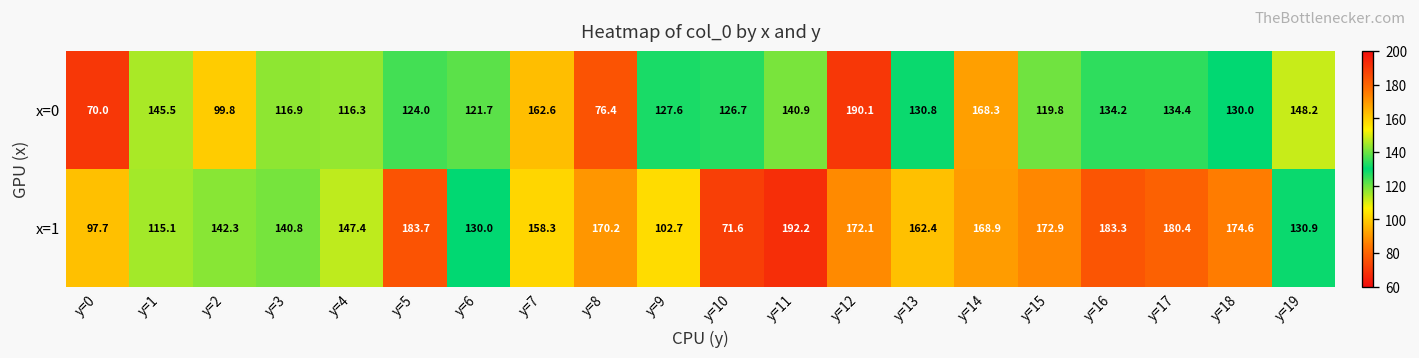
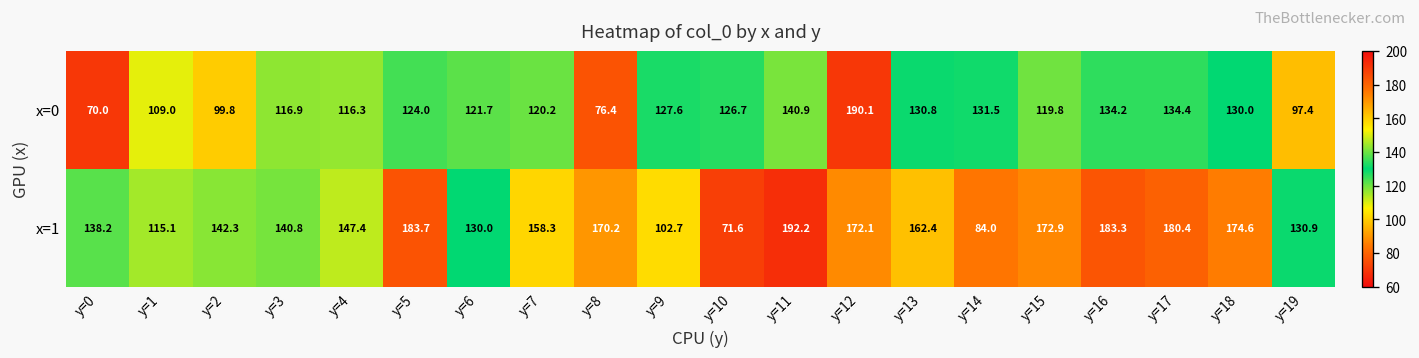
  {
    "x=0": {
      "y=0": 70.0,
-     "y=1": 145.5,
+     "y=1": 109.0,
      "y=2": 99.8,
      "y=3": 116.9,
      "y=4": 116.3,
      "y=5": 124.0,
      "y=6": 121.7,
-     "y=7": 162.6,
+     "y=7": 120.2,
      "y=8": 76.4,
      "y=9": 127.6,
      "y=10": 126.7,
      "y=11": 140.9,
      "y=12": 190.1,
      "y=13": 130.8,
-     "y=14": 168.3,
+     "y=14": 131.5,
      "y=15": 119.8,
      "y=16": 134.2,
      "y=17": 134.4,
      "y=18": 130.0,
-     "y=19": 148.2
+     "y=19": 97.4
    },
    "x=1": {
-     "y=0": 97.7,
+     "y=0": 138.2,
      "y=1": 115.1,
      "y=2": 142.3,
      "y=3": 140.8,
      "y=4": 147.4,
      "y=5": 183.7,
      "y=6": 130.0,
      "y=7": 158.3,
      "y=8": 170.2,
      "y=9": 102.7,
      "y=10": 71.6,
      "y=11": 192.2,
      "y=12": 172.1,
      "y=13": 162.4,
-     "y=14": 168.9,
+     "y=14": 84.0,
      "y=15": 172.9,
      "y=16": 183.3,
      "y=17": 180.4,
      "y=18": 174.6,
      "y=19": 130.9
    }
  }
